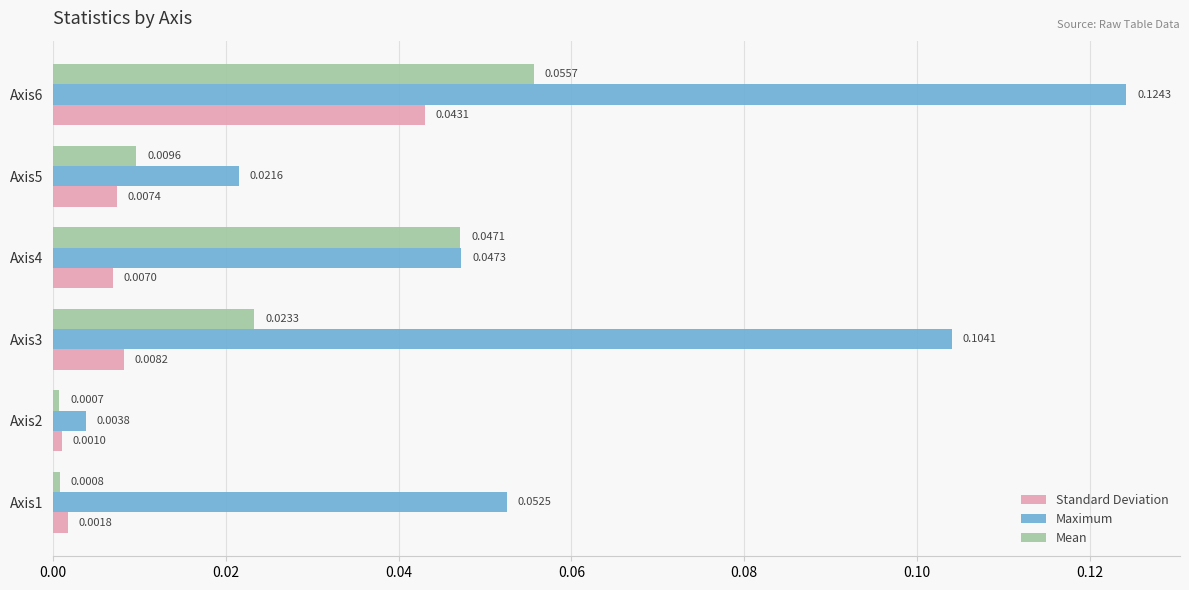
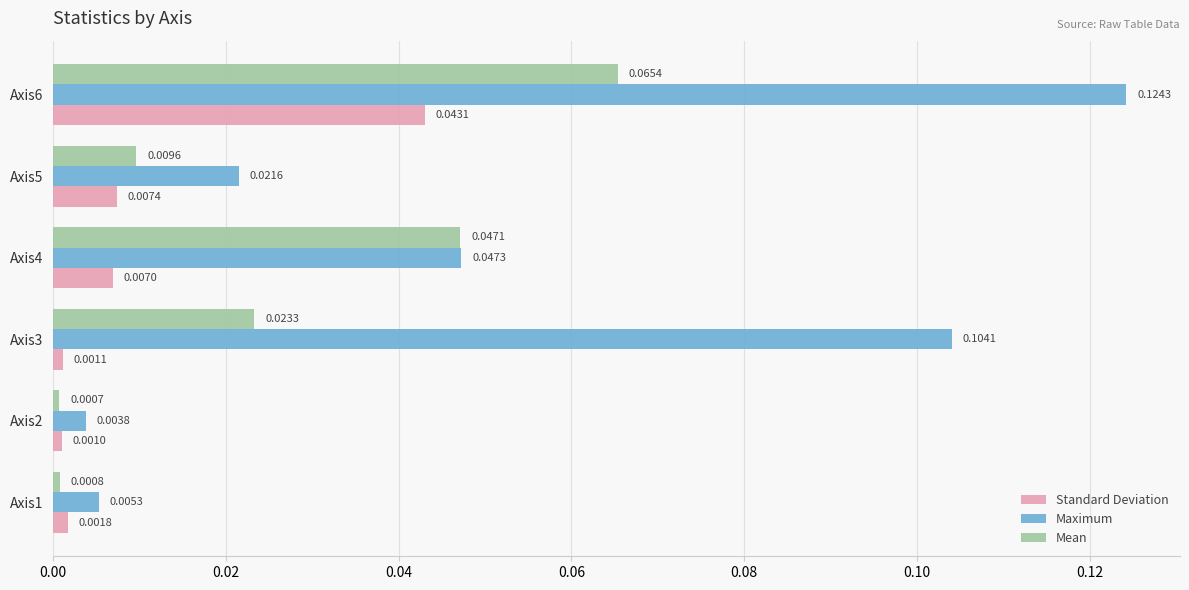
  {
    "Standard Deviation": {
      "Axis6": 0.0431,
      "Axis5": 0.0074,
      "Axis4": 0.0070,
-     "Axis3": 0.0082,
+     "Axis3": 0.0011,
      "Axis2": 0.0010,
      "Axis1": 0.0018
    },
    "Maximum": {
      "Axis6": 0.1243,
      "Axis5": 0.0216,
      "Axis4": 0.0473,
      "Axis3": 0.1041,
      "Axis2": 0.0038,
-     "Axis1": 0.0525
+     "Axis1": 0.0053
    },
    "Mean": {
-     "Axis6": 0.0557,
+     "Axis6": 0.0654,
      "Axis5": 0.0096,
      "Axis4": 0.0471,
      "Axis3": 0.0233,
      "Axis2": 0.0007,
      "Axis1": 0.0008
    }
  }
